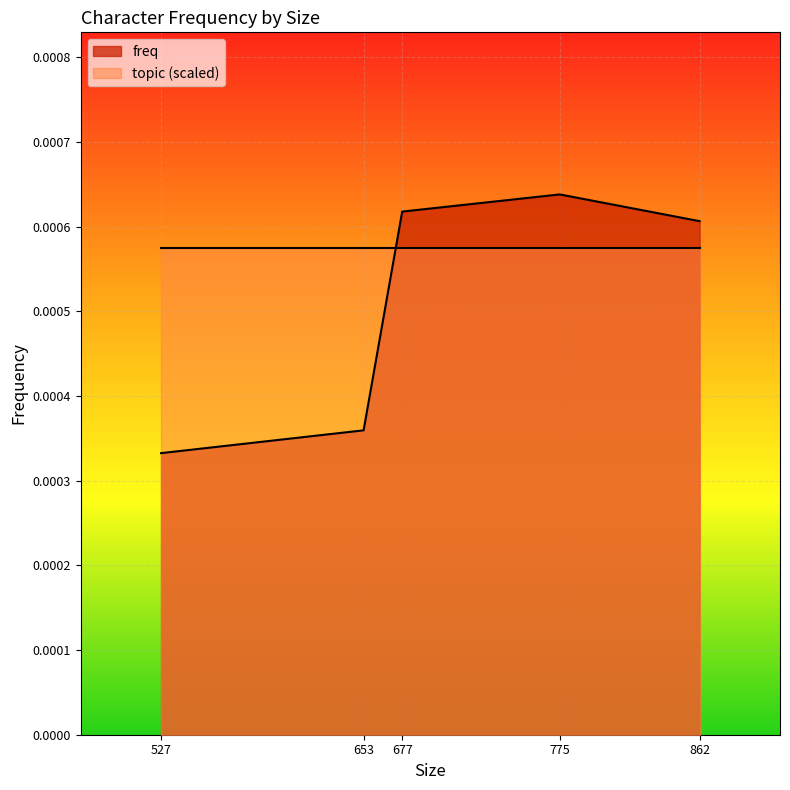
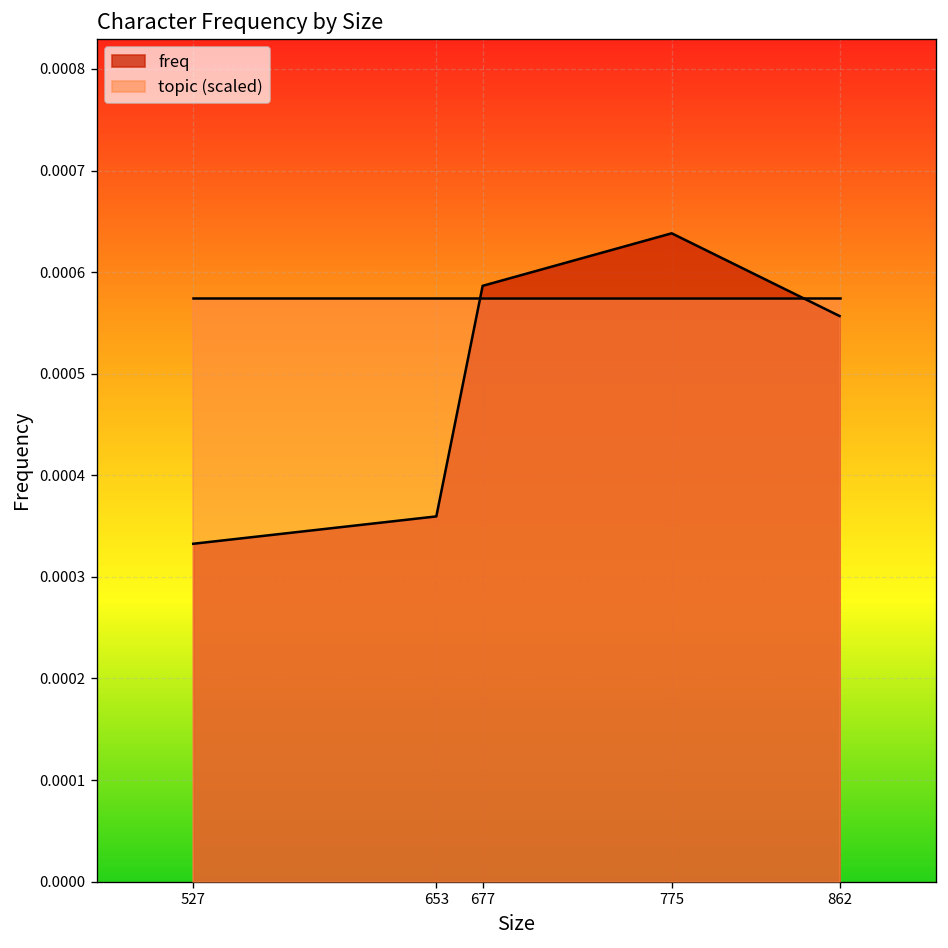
  {
    "freq": {
      "527": 0.00033,
      "653": 0.00036,
-     "677": 0.00062,
+     "677": 0.00059,
      "775": 0.00064,
-     "862": 0.00061
+     "862": 0.00056
    },
    "topic (scaled)": {
      "527": 0.00057,
      "653": 0.00057,
      "677": 0.00057,
      "775": 0.00057,
      "862": 0.00057
    }
  }
